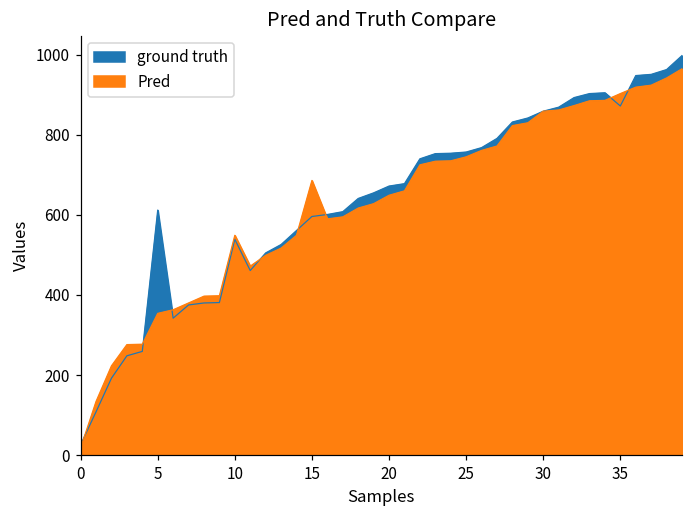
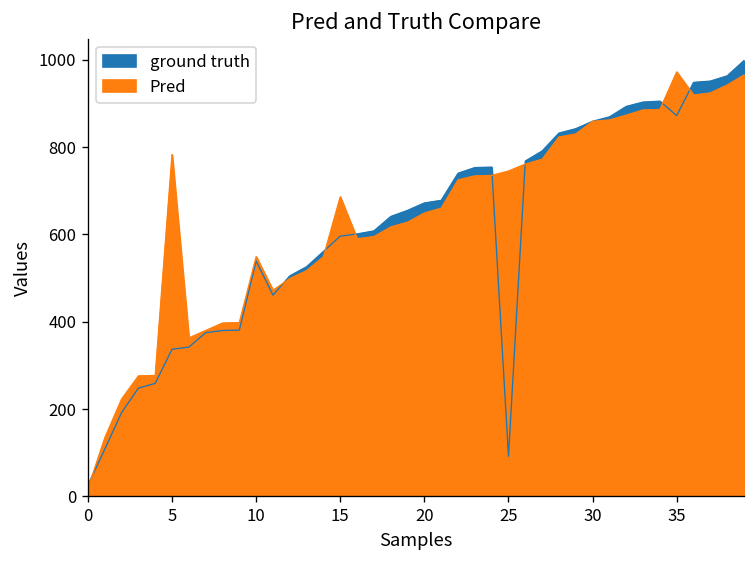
  {
    "ground truth": {
      "0": 30,
-     "5": 610,
+     "5": 340,
      "10": 540,
      "15": 600,
      "20": 670,
-     "25": 760,
+     "25": 90,
      "35": 870
    },
    "Pred": {
      "0": 20,
-     "5": 350,
+     "5": 780,
      "10": 550,
      "15": 690,
      "20": 650,
      "25": 750,
-     "35": 900
+     "35": 970
    }
  }
